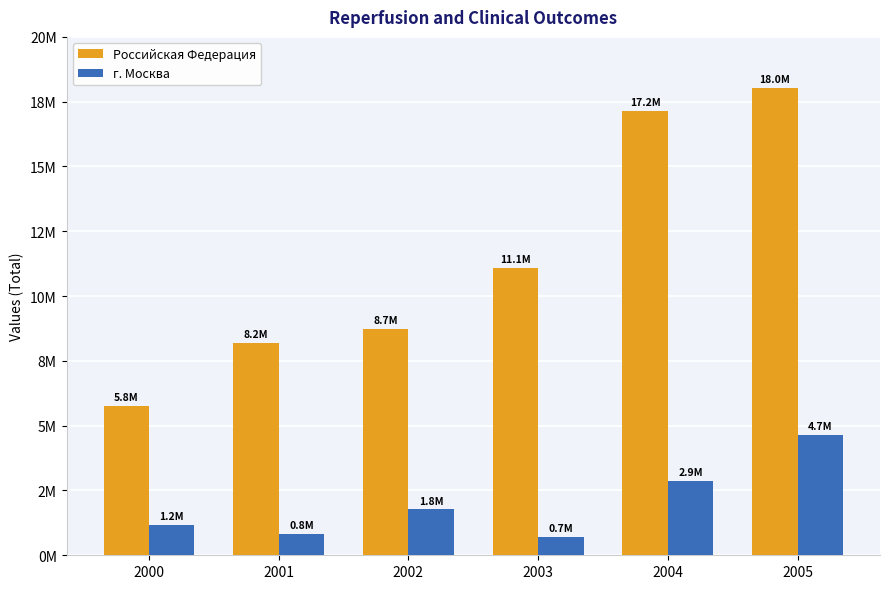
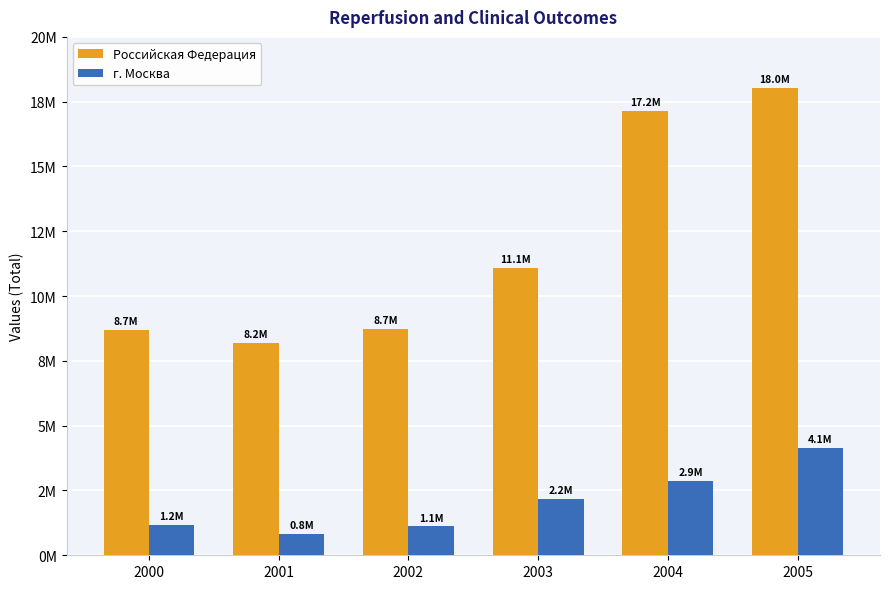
  {
    "Российская Федерация": {
-     "2000": "5.8M",
+     "2000": "8.7M",
      "2001": "8.2M",
      "2002": "8.7M",
      "2003": "11.1M",
      "2004": "17.2M",
      "2005": "18.0M"
    },
    "г. Москва": {
      "2000": "1.2M",
      "2001": "0.8M",
-     "2002": "1.8M",
-     "2003": "0.7M",
+     "2002": "1.1M",
+     "2003": "2.2M",
      "2004": "2.9M",
-     "2005": "4.7M"
+     "2005": "4.1M"
    }
  }
